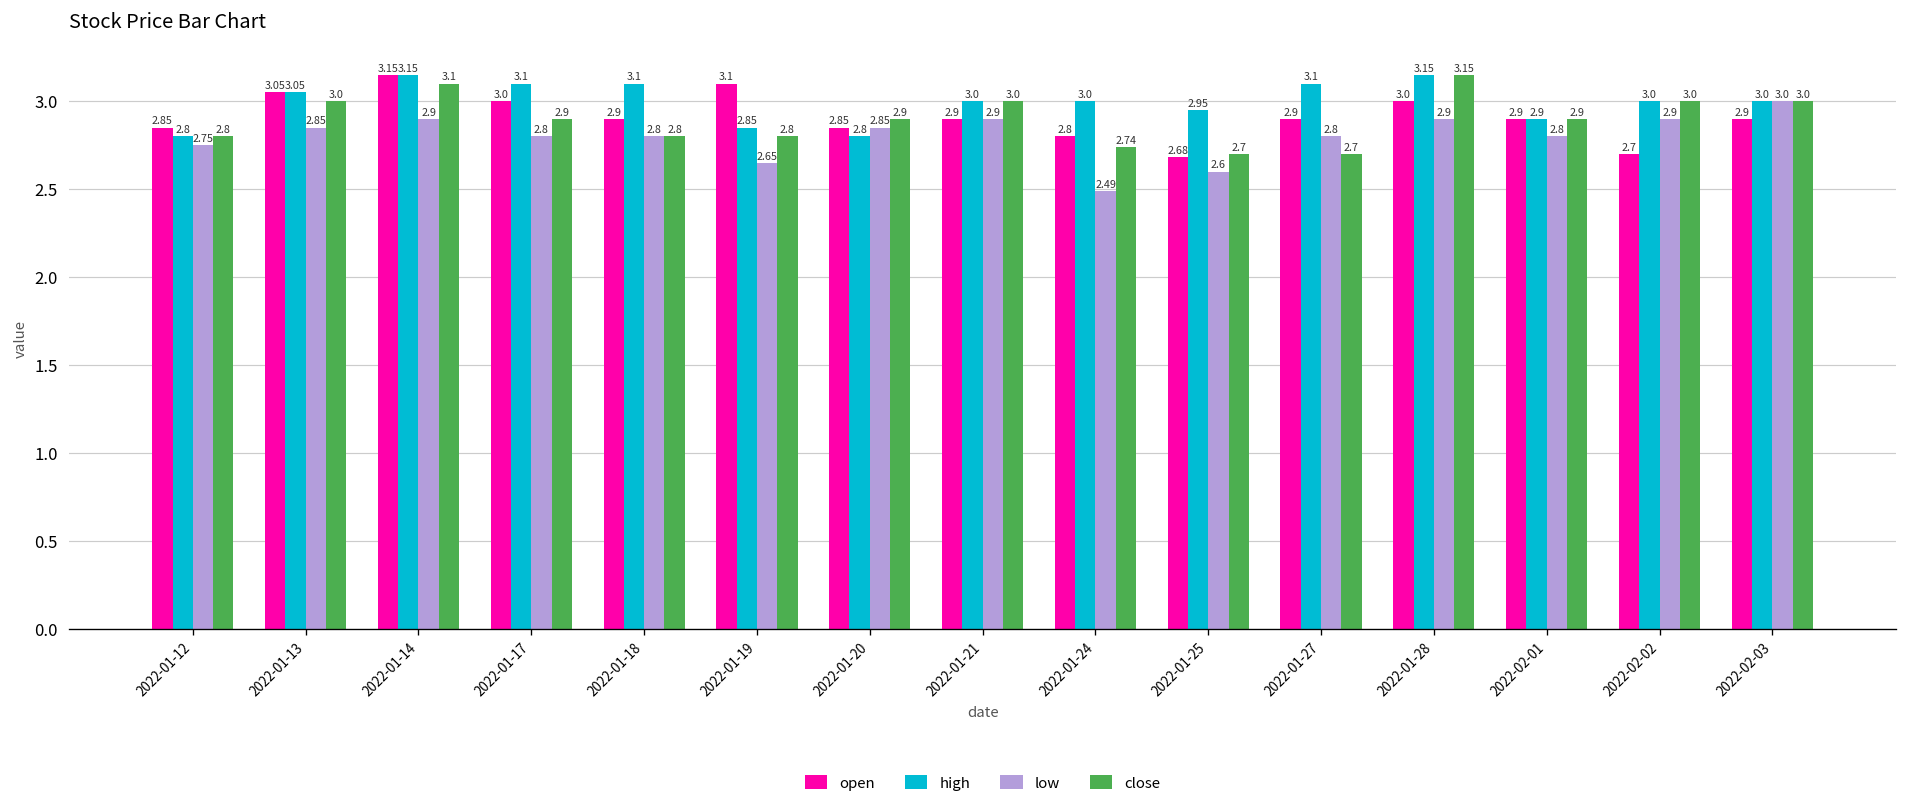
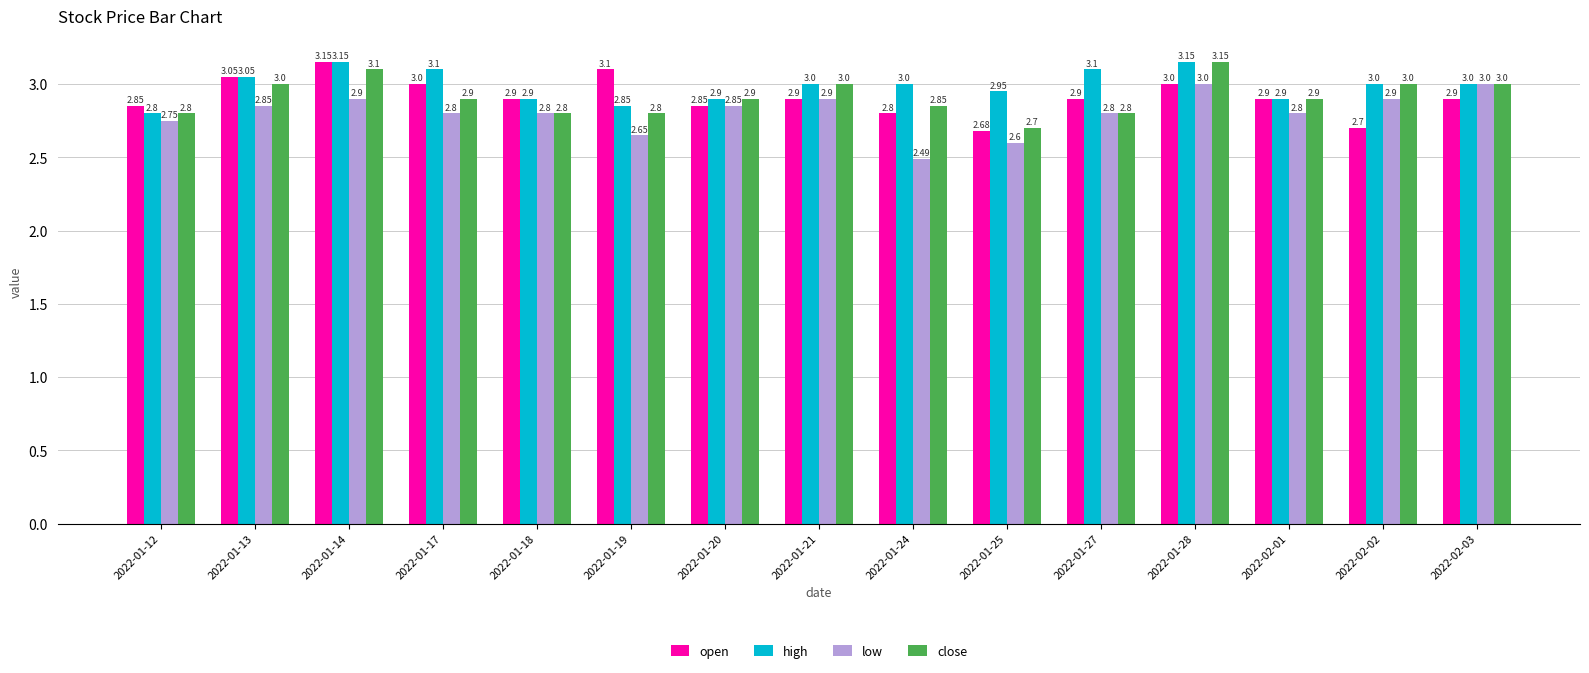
  {
    "open": {
      "2022-01-12": 2.85,
      "2022-01-13": 3.05,
      "2022-01-14": 3.15,
      "2022-01-17": 3.0,
      "2022-01-18": 2.9,
      "2022-01-19": 3.1,
      "2022-01-20": 2.85,
      "2022-01-21": 2.9,
      "2022-01-24": 2.8,
      "2022-01-25": 2.68,
      "2022-01-27": 2.9,
      "2022-01-28": 3.0,
      "2022-02-01": 2.9,
      "2022-02-02": 2.7,
      "2022-02-03": 2.9
    },
    "high": {
      "2022-01-12": 2.8,
      "2022-01-13": 3.05,
      "2022-01-14": 3.15,
      "2022-01-17": 3.1,
-     "2022-01-18": 3.1,
+     "2022-01-18": 2.9,
      "2022-01-19": 2.85,
-     "2022-01-20": 2.8,
+     "2022-01-20": 2.9,
      "2022-01-21": 3.0,
      "2022-01-24": 3.0,
      "2022-01-25": 2.95,
      "2022-01-27": 3.1,
      "2022-01-28": 3.15,
      "2022-02-01": 2.9,
      "2022-02-02": 3.0,
      "2022-02-03": 3.0
    },
    "low": {
      "2022-01-12": 2.75,
      "2022-01-13": 2.85,
      "2022-01-14": 2.9,
      "2022-01-17": 2.8,
      "2022-01-18": 2.8,
      "2022-01-19": 2.65,
      "2022-01-20": 2.85,
      "2022-01-21": 2.9,
      "2022-01-24": 2.49,
      "2022-01-25": 2.6,
      "2022-01-27": 2.8,
-     "2022-01-28": 2.9,
+     "2022-01-28": 3.0,
      "2022-02-01": 2.8,
      "2022-02-02": 2.9,
      "2022-02-03": 3.0
    },
    "close": {
      "2022-01-12": 2.8,
      "2022-01-13": 3.0,
      "2022-01-14": 3.1,
      "2022-01-17": 2.9,
      "2022-01-18": 2.8,
      "2022-01-19": 2.8,
      "2022-01-20": 2.9,
      "2022-01-21": 3.0,
-     "2022-01-24": 2.74,
+     "2022-01-24": 2.85,
      "2022-01-25": 2.7,
-     "2022-01-27": 2.7,
+     "2022-01-27": 2.8,
      "2022-01-28": 3.15,
      "2022-02-01": 2.9,
      "2022-02-02": 3.0,
      "2022-02-03": 3.0
    }
  }
